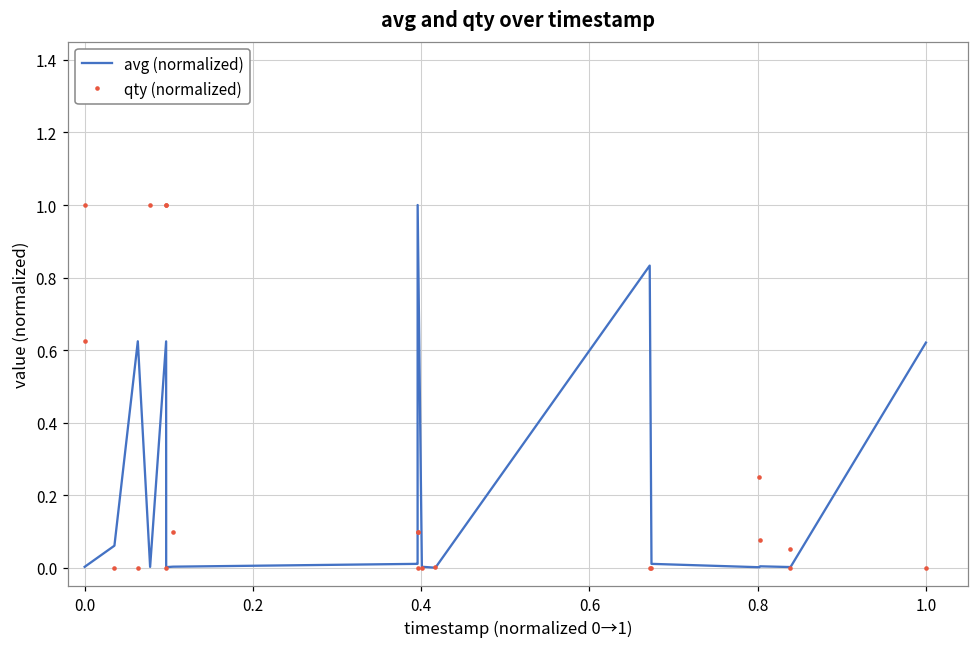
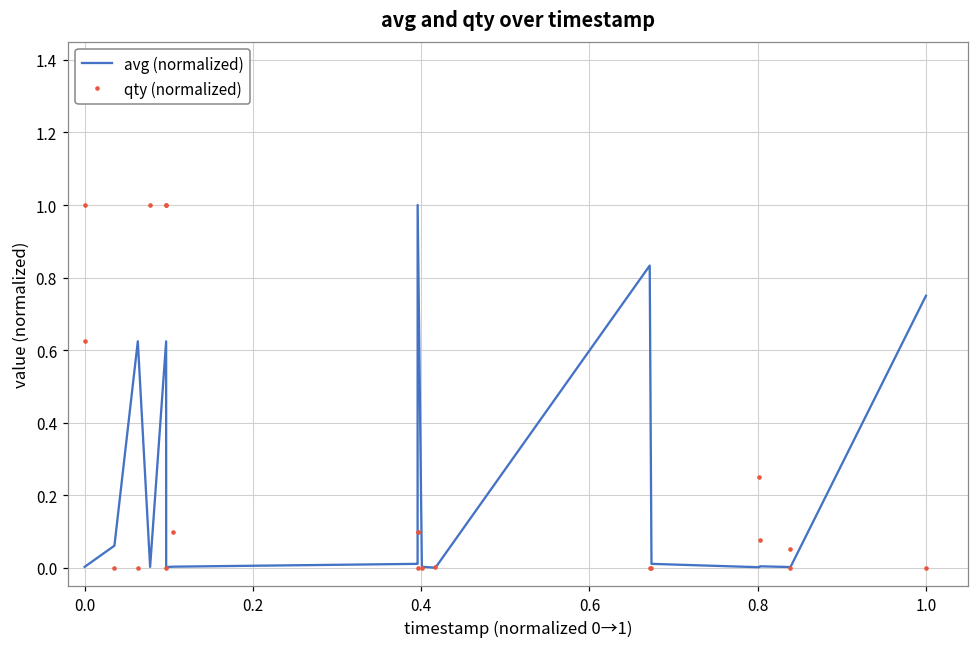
  {
    "avg (normalized)": {
      "0.0": 0.00,
-     "1.0": 0.62
+     "1.0": 0.75
    },
    "qty (normalized)": {
      "0.0": 1.00,
      "1.0": 0.00
    }
  }
